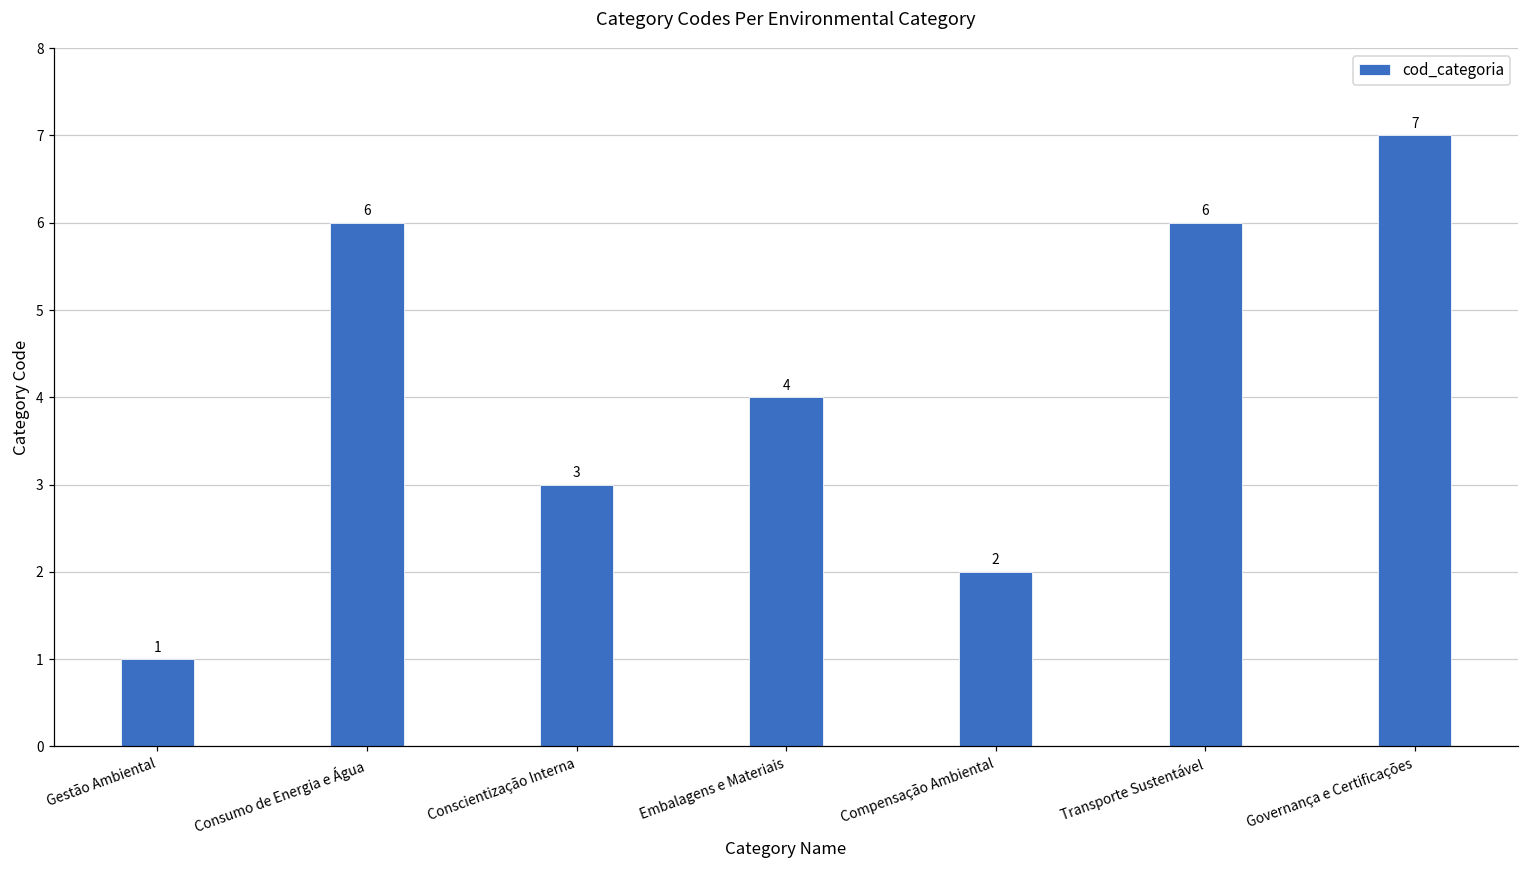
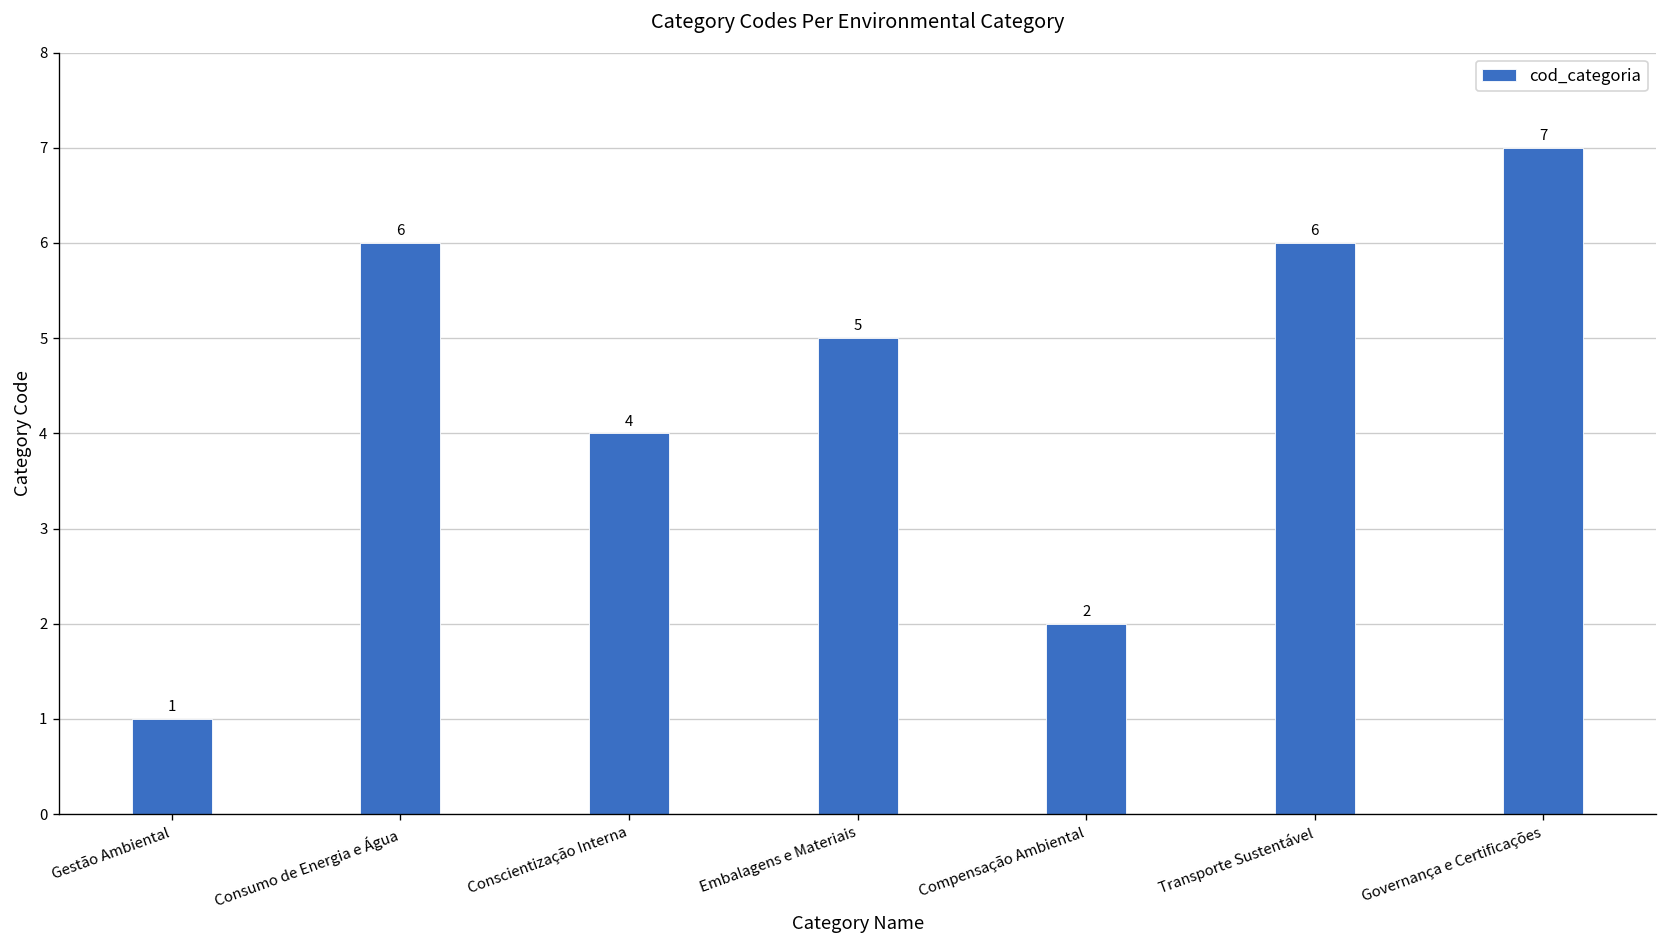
  {
    "Gestão Ambiental": 1,
    "Consumo de Energia e Água": 6,
-   "Conscientização Interna": 3,
-   "Embalagens e Materiais": 4,
+   "Conscientização Interna": 4,
+   "Embalagens e Materiais": 5,
    "Compensação Ambiental": 2,
    "Transporte Sustentável": 6,
    "Governança e Certificações": 7
  }
